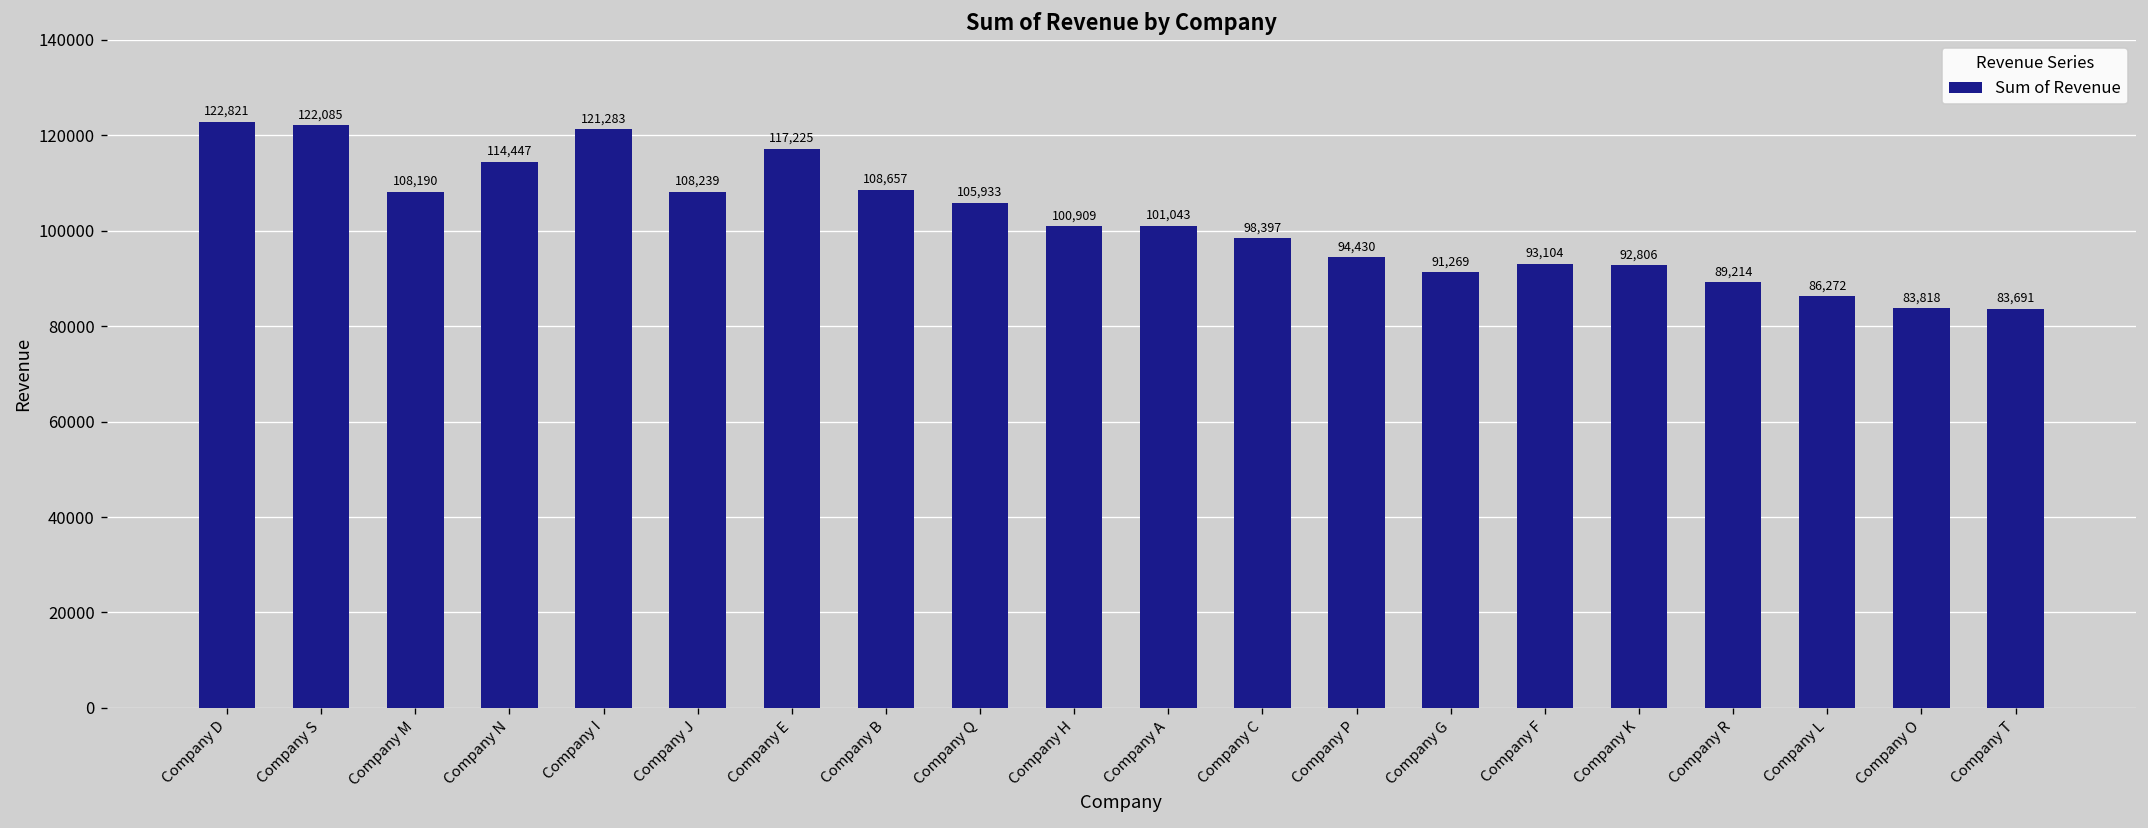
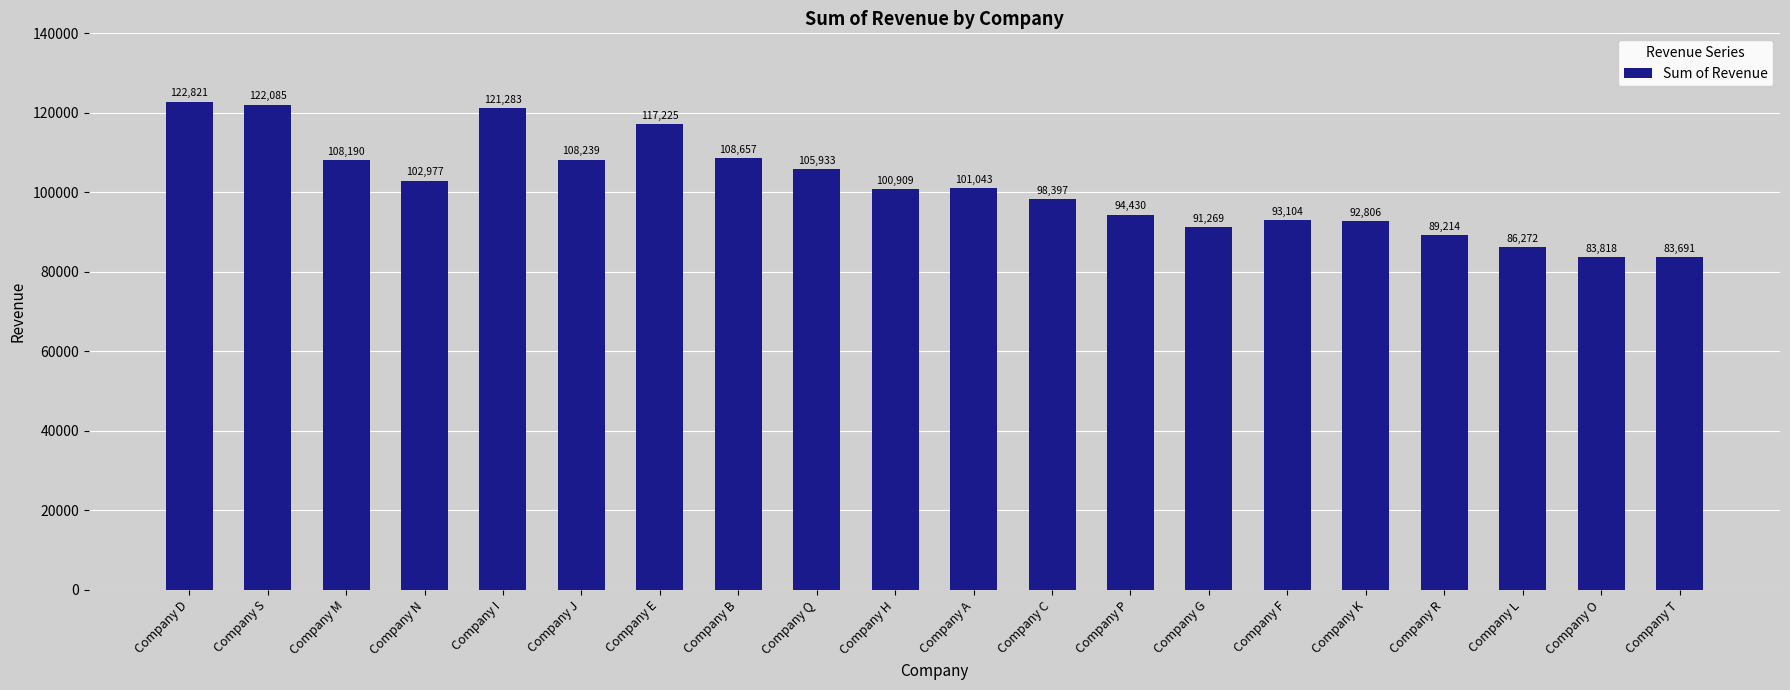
  {
    "Company D": "122,821",
    "Company S": "122,085",
    "Company M": "108,190",
-   "Company N": "114,447",
+   "Company N": "102,977",
    "Company I": "121,283",
    "Company J": "108,239",
    "Company E": "117,225",
    "Company B": "108,657",
    "Company Q": "105,933",
    "Company H": "100,909",
    "Company A": "101,043",
    "Company C": "98,397",
    "Company P": "94,430",
    "Company G": "91,269",
    "Company F": "93,104",
    "Company K": "92,806",
    "Company R": "89,214",
    "Company L": "86,272",
    "Company O": "83,818",
    "Company T": "83,691"
  }
